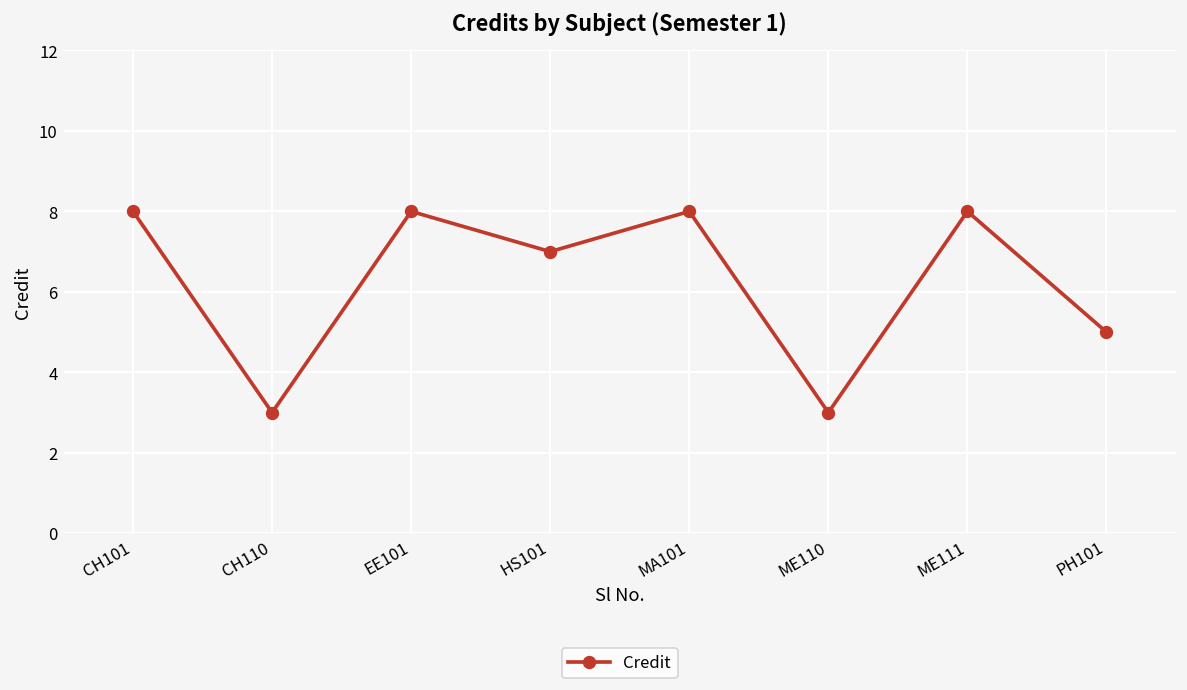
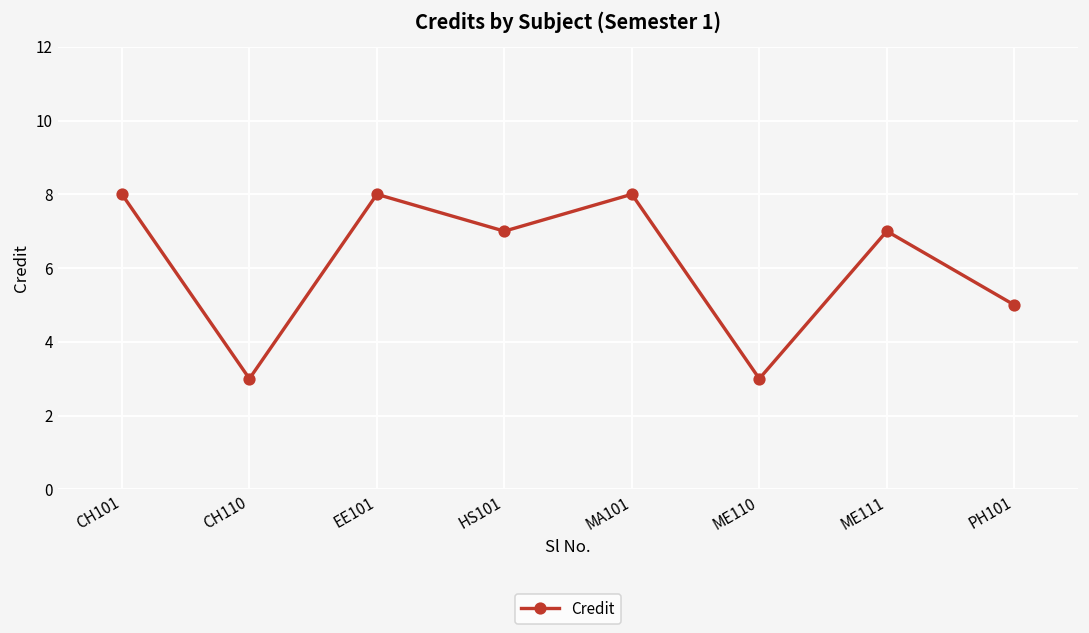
  {
    "CH101": 8,
    "CH110": 3,
    "EE101": 8,
    "HS101": 7,
    "MA101": 8,
    "ME110": 3,
-   "ME111": 8,
+   "ME111": 7,
    "PH101": 5
  }
